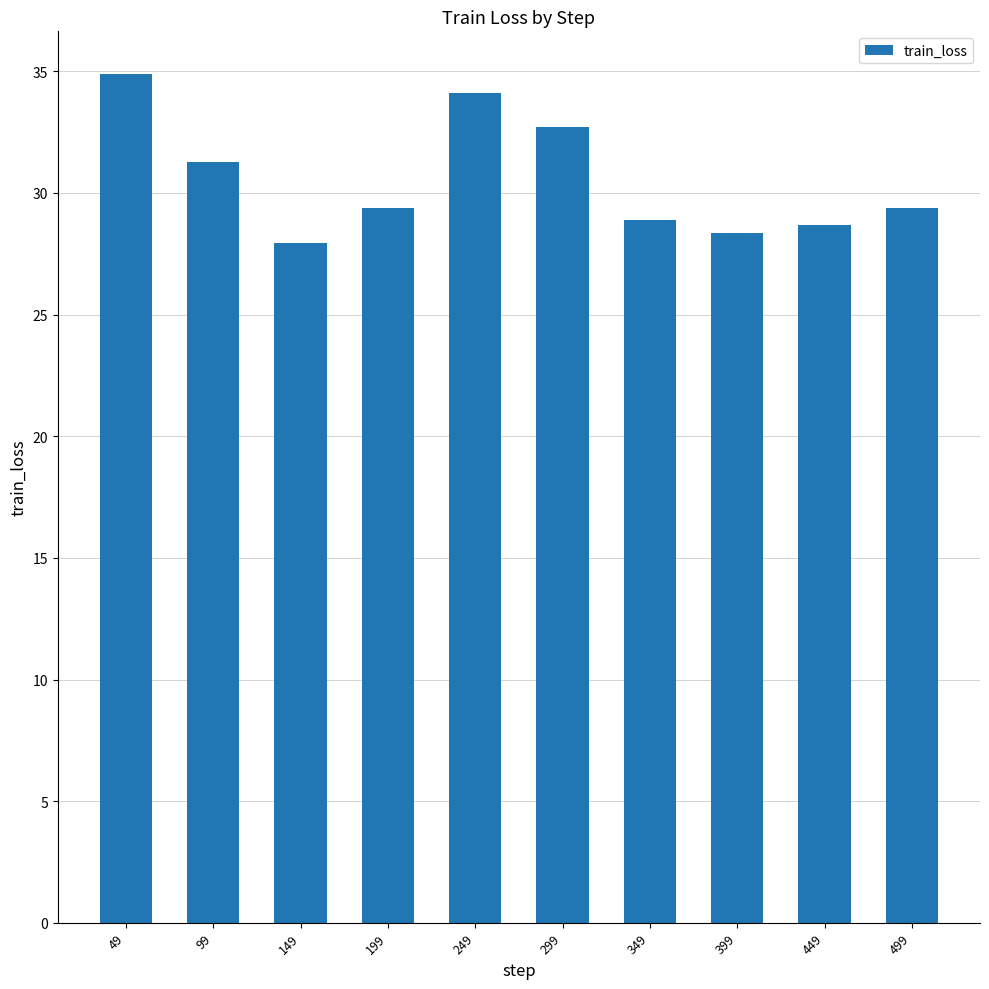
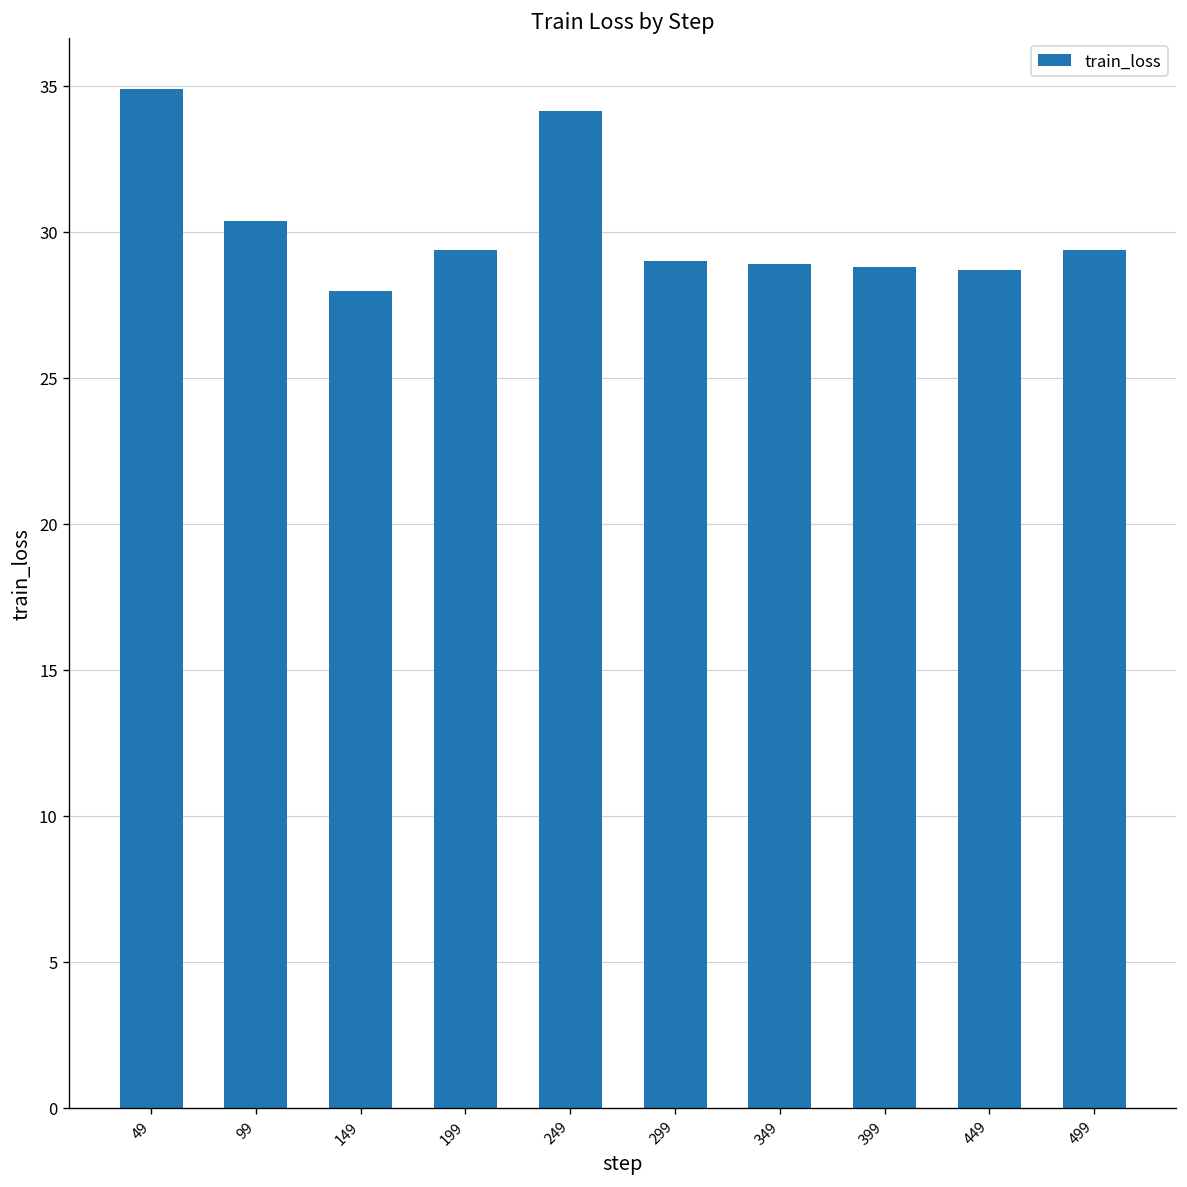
  {
    "49": 34.9,
-   "99": 31.3,
+   "99": 30.4,
    "149": 28.0,
    "199": 29.4,
    "249": 34.1,
-   "299": 32.7,
+   "299": 29.0,
    "349": 28.9,
-   "399": 28.4,
+   "399": 28.8,
    "449": 28.7,
    "499": 29.4
  }
